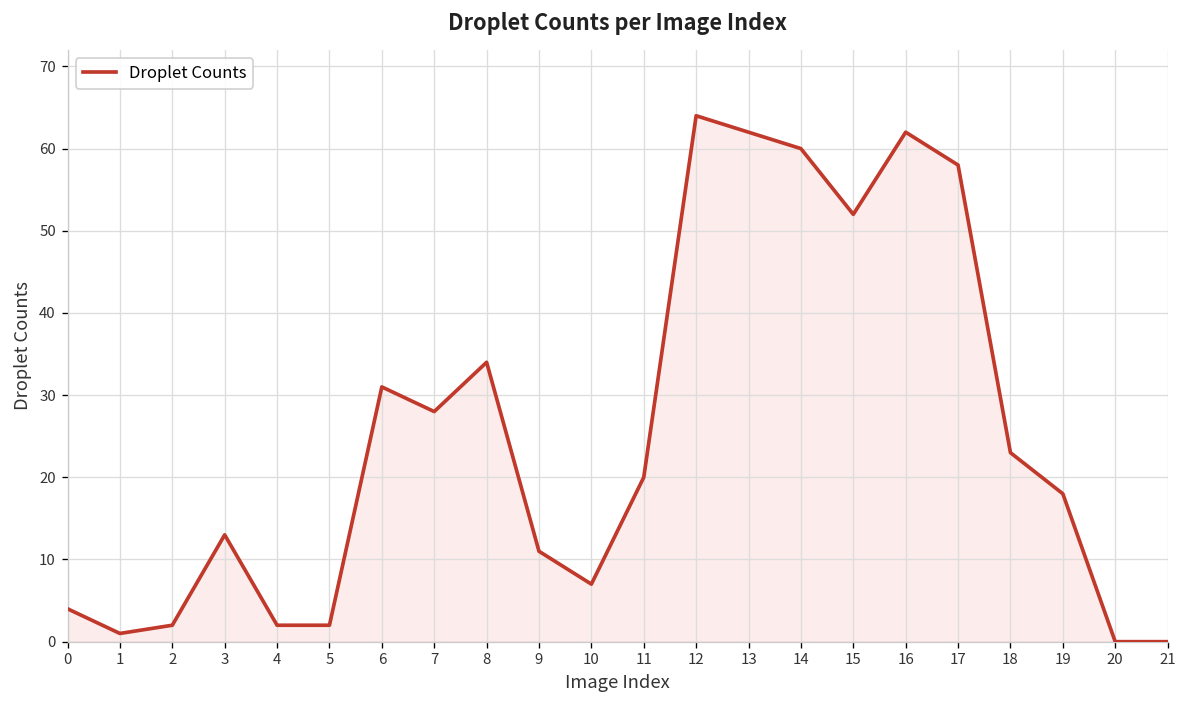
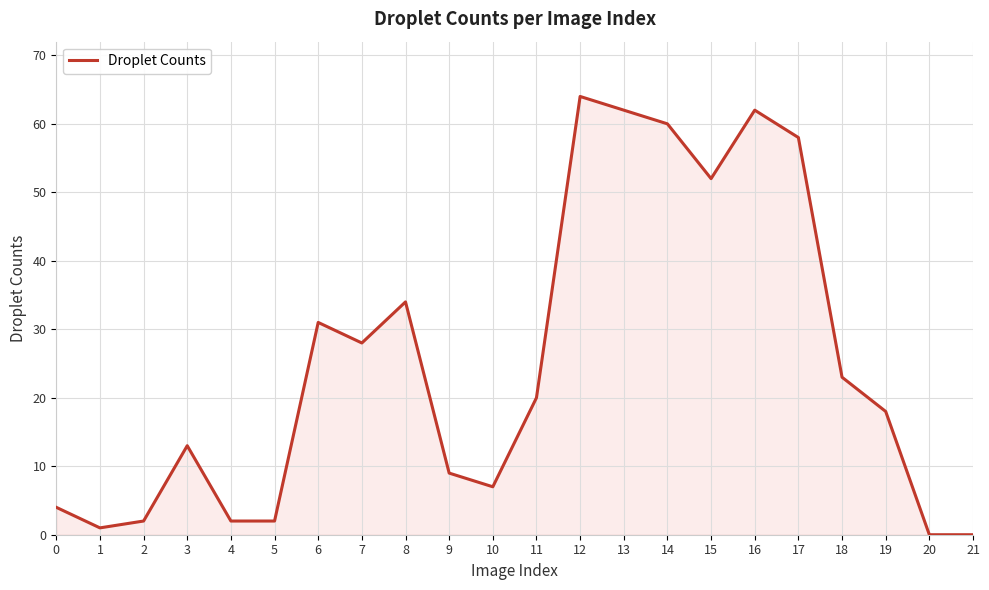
  {
    "0": 4,
    "1": 1,
    "2": 2,
    "3": 13,
    "4": 2,
    "5": 2,
    "6": 31,
    "7": 28,
    "8": 34,
-   "9": 11,
+   "9": 9,
    "10": 7,
    "11": 20,
    "12": 64,
    "13": 62,
    "14": 60,
    "15": 52,
    "16": 62,
    "17": 58,
    "18": 23,
    "19": 18,
    "20": 0,
    "21": 0
  }
